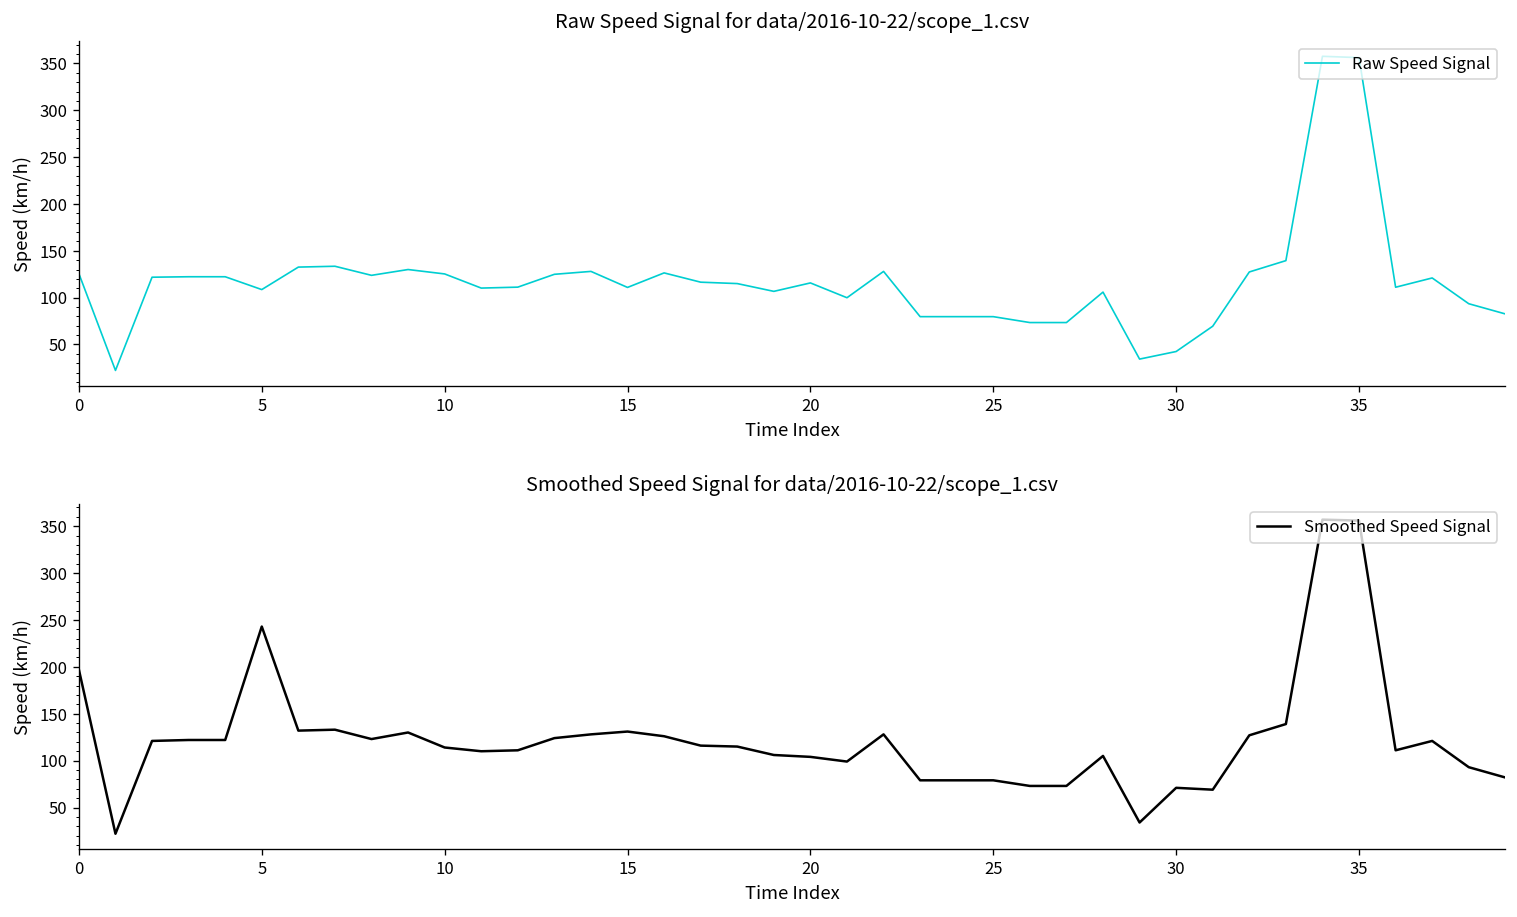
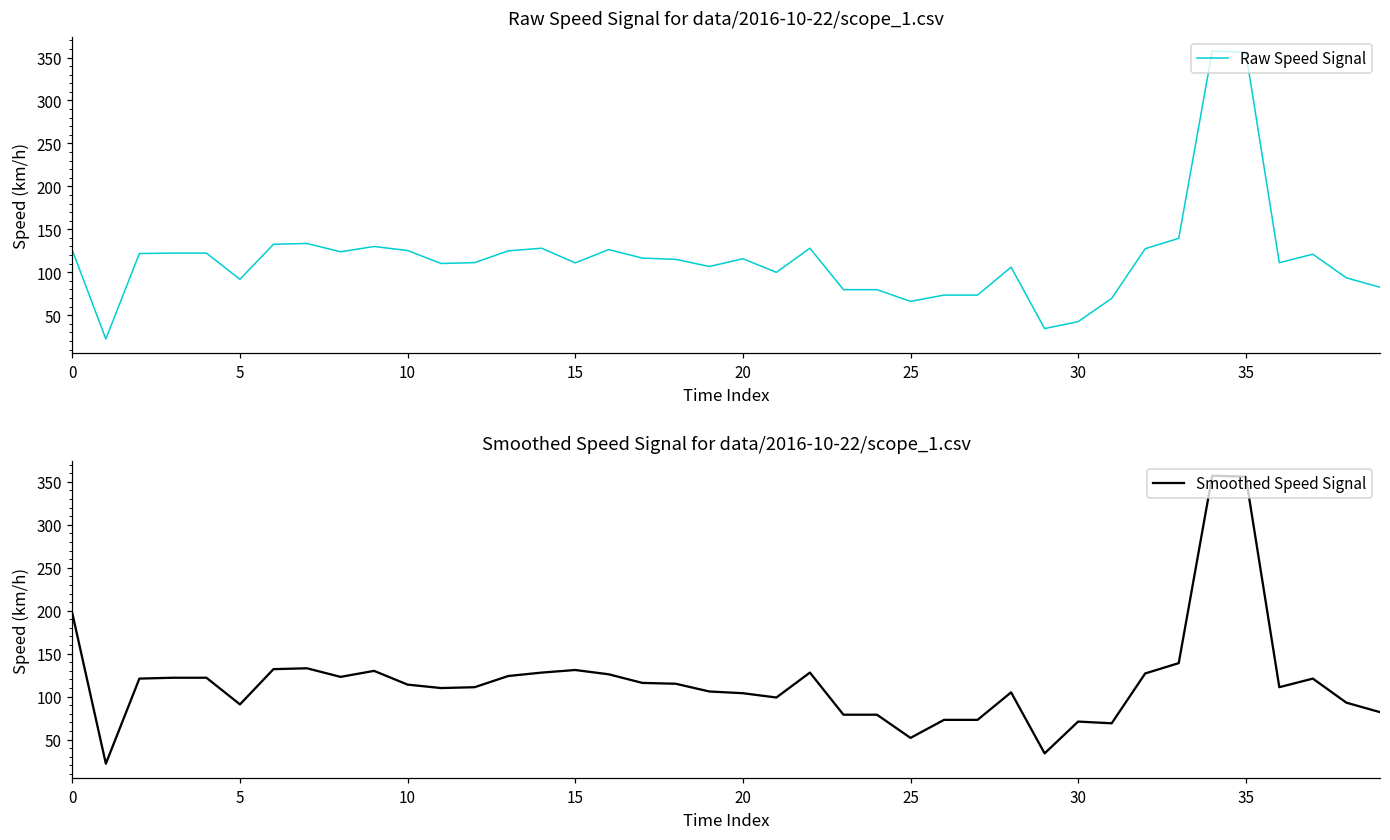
  {
    "Raw Speed Signal for data/2016-10-22/scope_1.csv": {
      "0": 130,
-     "5": 110,
+     "5": 90,
      "10": 130,
      "15": 110,
      "20": 120,
-     "25": 80,
+     "25": 70,
      "30": 40
    },
    "Smoothed Speed Signal for data/2016-10-22/scope_1.csv": {
      "0": 200,
-     "5": 240,
+     "5": 90,
      "10": 110,
      "15": 130,
      "20": 100,
-     "25": 80,
+     "25": 50,
      "30": 70
    }
  }
